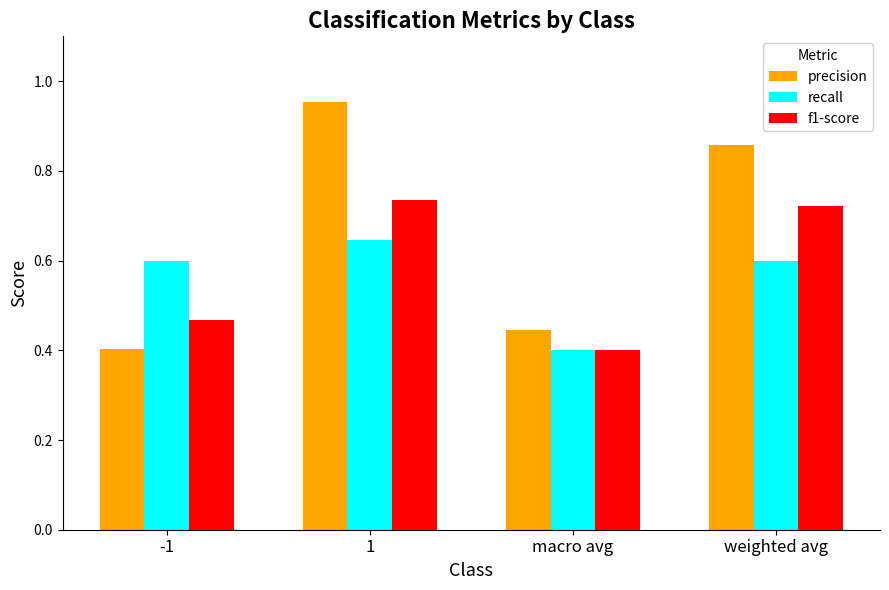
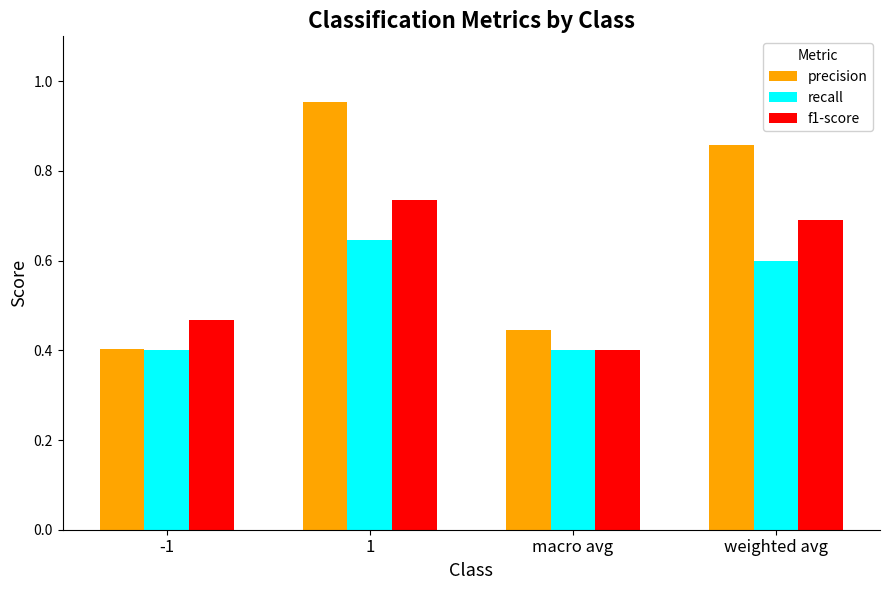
  {
    "precision": {
      "-1": 0.40,
      "1": 0.95,
      "macro avg": 0.45,
      "weighted avg": 0.86
    },
    "recall": {
-     "-1": 0.6,
+     "-1": 0.4,
      "1": 0.65,
      "macro avg": 0.4,
      "weighted avg": 0.6
    },
    "f1-score": {
      "-1": 0.47,
      "1": 0.74,
      "macro avg": 0.40,
-     "weighted avg": 0.72
+     "weighted avg": 0.69
    }
  }
